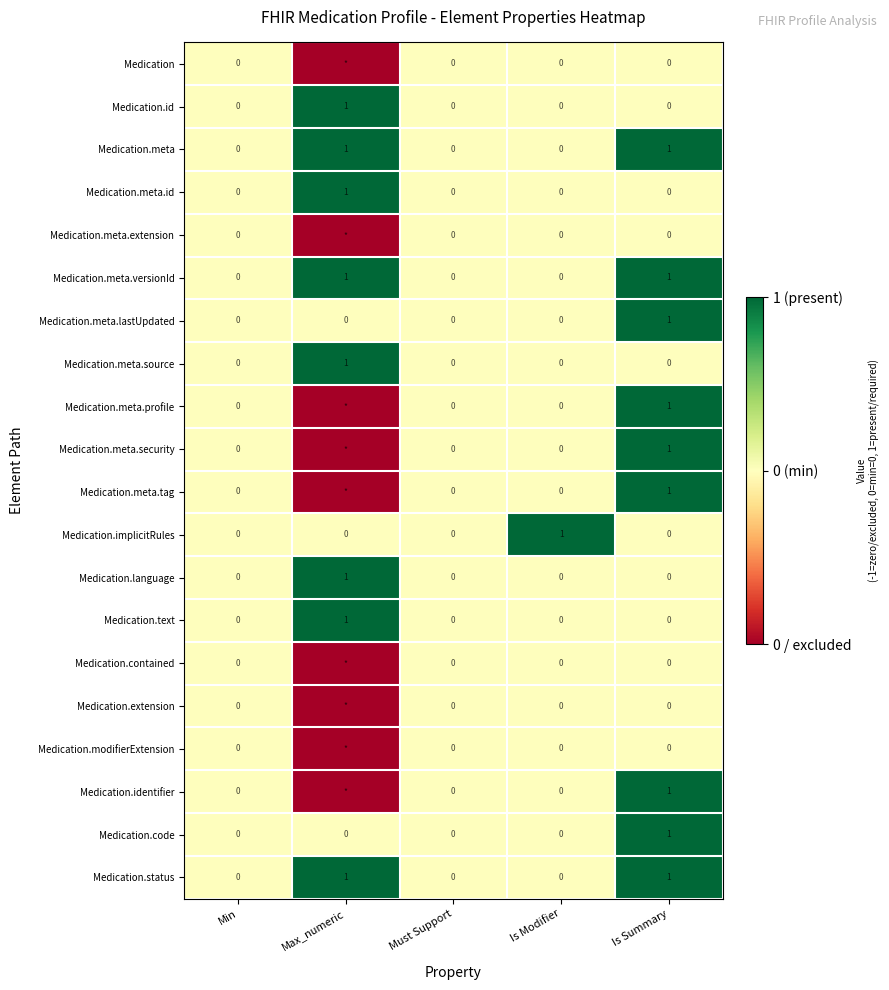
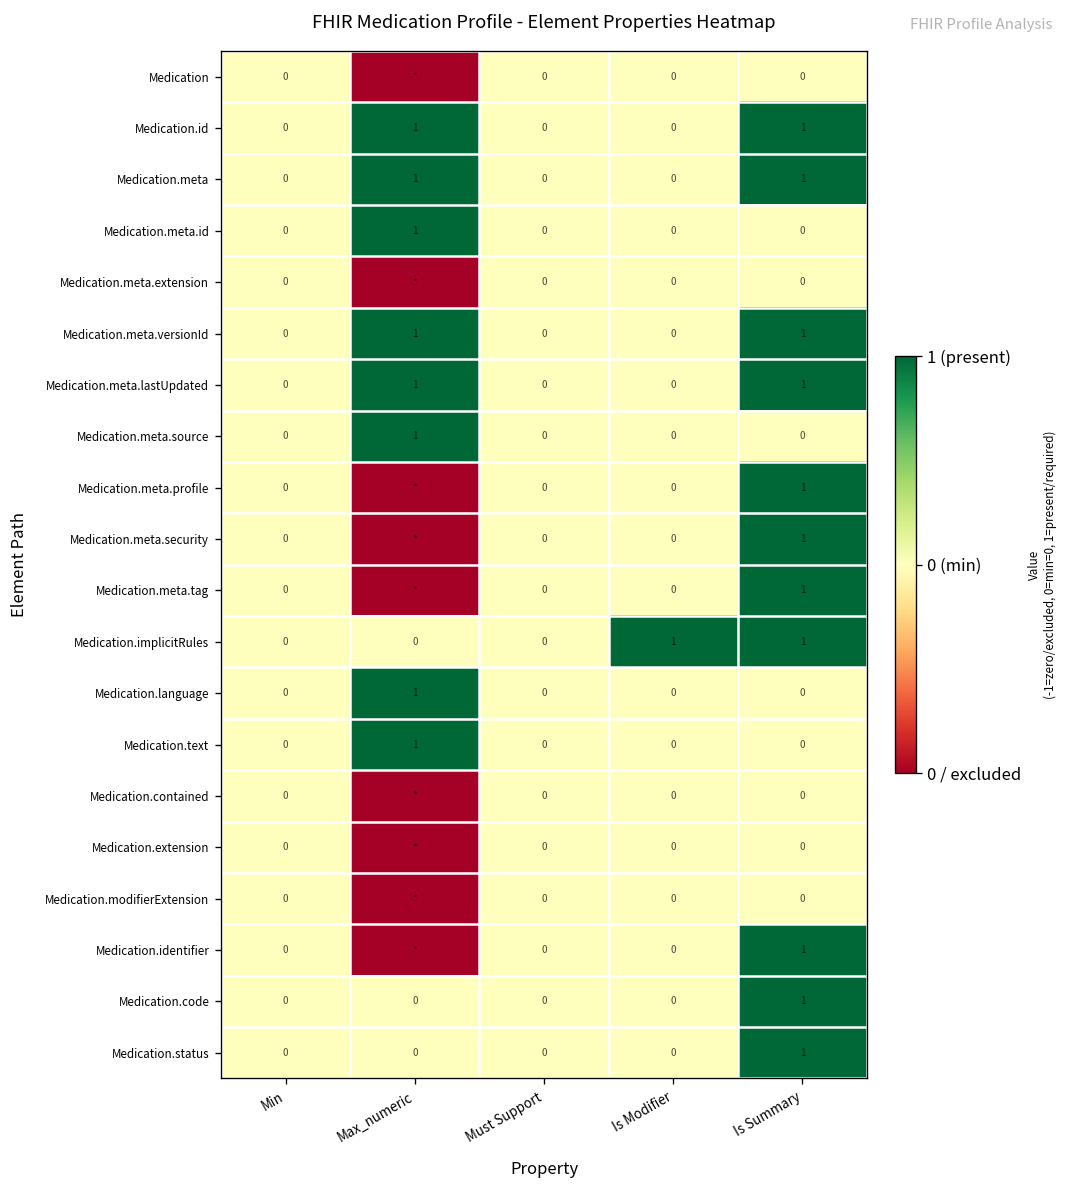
  {
    "Medication": {
      "Min": 0,
      "Must Support": 0,
      "Is Modifier": 0,
      "Is Summary": 0
    },
    "Medication.id": {
      "Min": 0,
      "Max_numeric": 1,
      "Must Support": 0,
      "Is Modifier": 0,
-     "Is Summary": 0
+     "Is Summary": 1
    },
    "Medication.meta": {
      "Min": 0,
      "Max_numeric": 1,
      "Must Support": 0,
      "Is Modifier": 0,
      "Is Summary": 1
    },
    "Medication.meta.id": {
      "Min": 0,
      "Max_numeric": 1,
      "Must Support": 0,
      "Is Modifier": 0,
      "Is Summary": 0
    },
    "Medication.meta.extension": {
      "Min": 0,
      "Must Support": 0,
      "Is Modifier": 0,
      "Is Summary": 0
    },
    "Medication.meta.versionId": {
      "Min": 0,
      "Max_numeric": 1,
      "Must Support": 0,
      "Is Modifier": 0,
      "Is Summary": 1
    },
    "Medication.meta.lastUpdated": {
      "Min": 0,
-     "Max_numeric": 0,
+     "Max_numeric": 1,
      "Must Support": 0,
      "Is Modifier": 0,
      "Is Summary": 1
    },
    "Medication.meta.source": {
      "Min": 0,
      "Max_numeric": 1,
      "Must Support": 0,
      "Is Modifier": 0,
      "Is Summary": 0
    },
    "Medication.meta.profile": {
      "Min": 0,
      "Must Support": 0,
      "Is Modifier": 0,
      "Is Summary": 1
    },
    "Medication.meta.security": {
      "Min": 0,
      "Must Support": 0,
      "Is Modifier": 0,
      "Is Summary": 1
    },
    "Medication.meta.tag": {
      "Min": 0,
      "Must Support": 0,
      "Is Modifier": 0,
      "Is Summary": 1
    },
    "Medication.implicitRules": {
      "Min": 0,
      "Max_numeric": 0,
      "Must Support": 0,
      "Is Modifier": 1,
-     "Is Summary": 0
+     "Is Summary": 1
    },
    "Medication.language": {
      "Min": 0,
      "Max_numeric": 1,
      "Must Support": 0,
      "Is Modifier": 0,
      "Is Summary": 0
    },
    "Medication.text": {
      "Min": 0,
      "Max_numeric": 1,
      "Must Support": 0,
      "Is Modifier": 0,
      "Is Summary": 0
    },
    "Medication.contained": {
      "Min": 0,
      "Must Support": 0,
      "Is Modifier": 0,
      "Is Summary": 0
    },
    "Medication.extension": {
      "Min": 0,
      "Must Support": 0,
      "Is Modifier": 0,
      "Is Summary": 0
    },
    "Medication.modifierExtension": {
      "Min": 0,
      "Must Support": 0,
      "Is Modifier": 0,
      "Is Summary": 0
    },
    "Medication.identifier": {
      "Min": 0,
      "Must Support": 0,
      "Is Modifier": 0,
      "Is Summary": 1
    },
    "Medication.code": {
      "Min": 0,
      "Max_numeric": 0,
      "Must Support": 0,
      "Is Modifier": 0,
      "Is Summary": 1
    },
    "Medication.status": {
      "Min": 0,
-     "Max_numeric": 1,
+     "Max_numeric": 0,
      "Must Support": 0,
      "Is Modifier": 0,
      "Is Summary": 1
    }
  }
